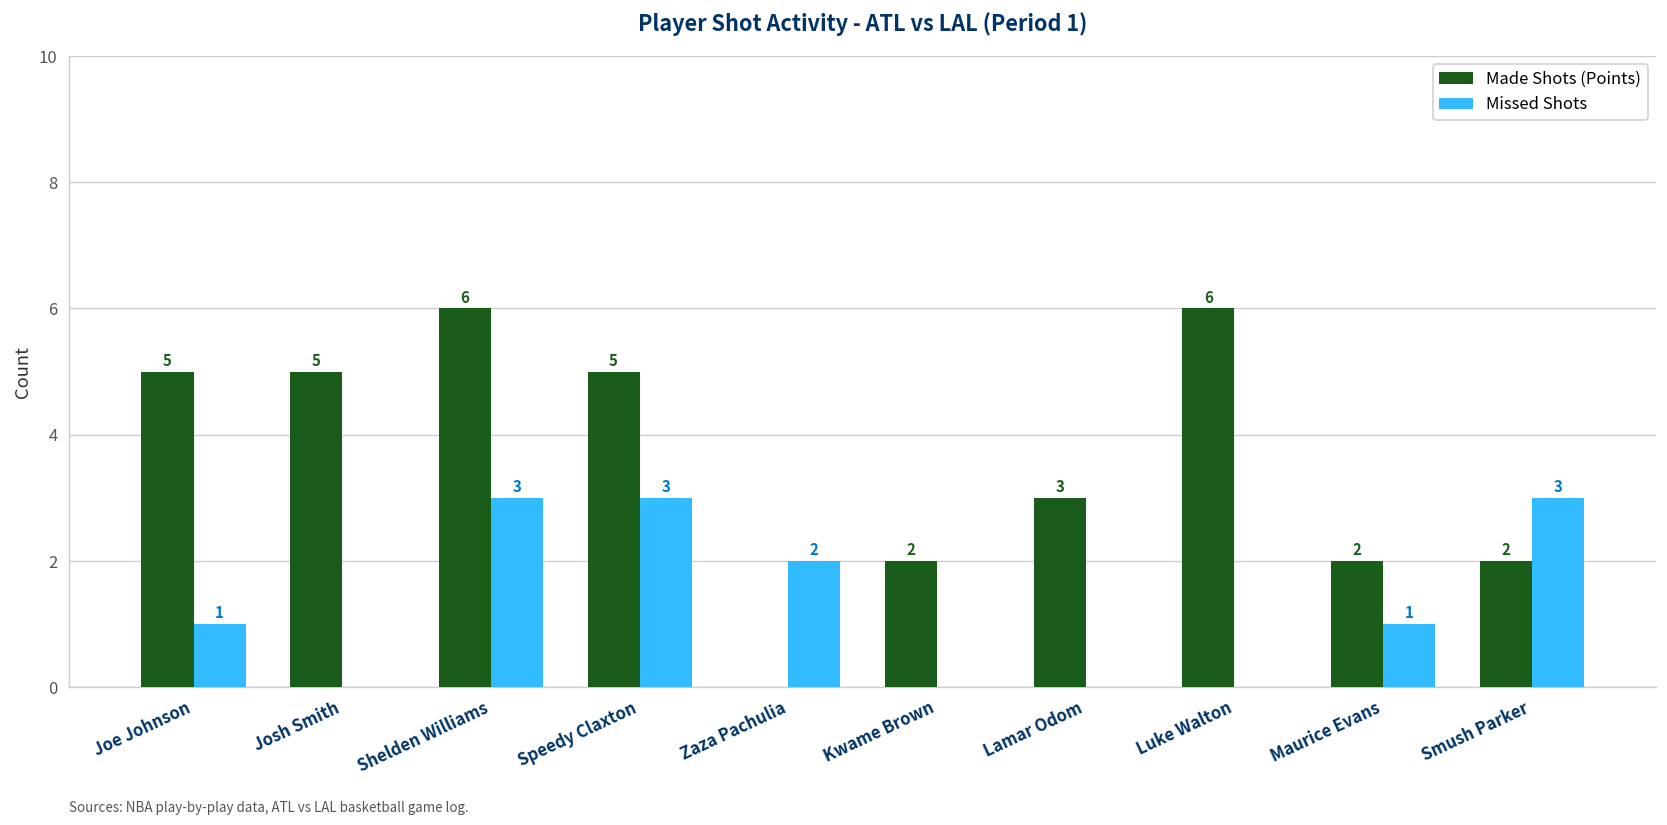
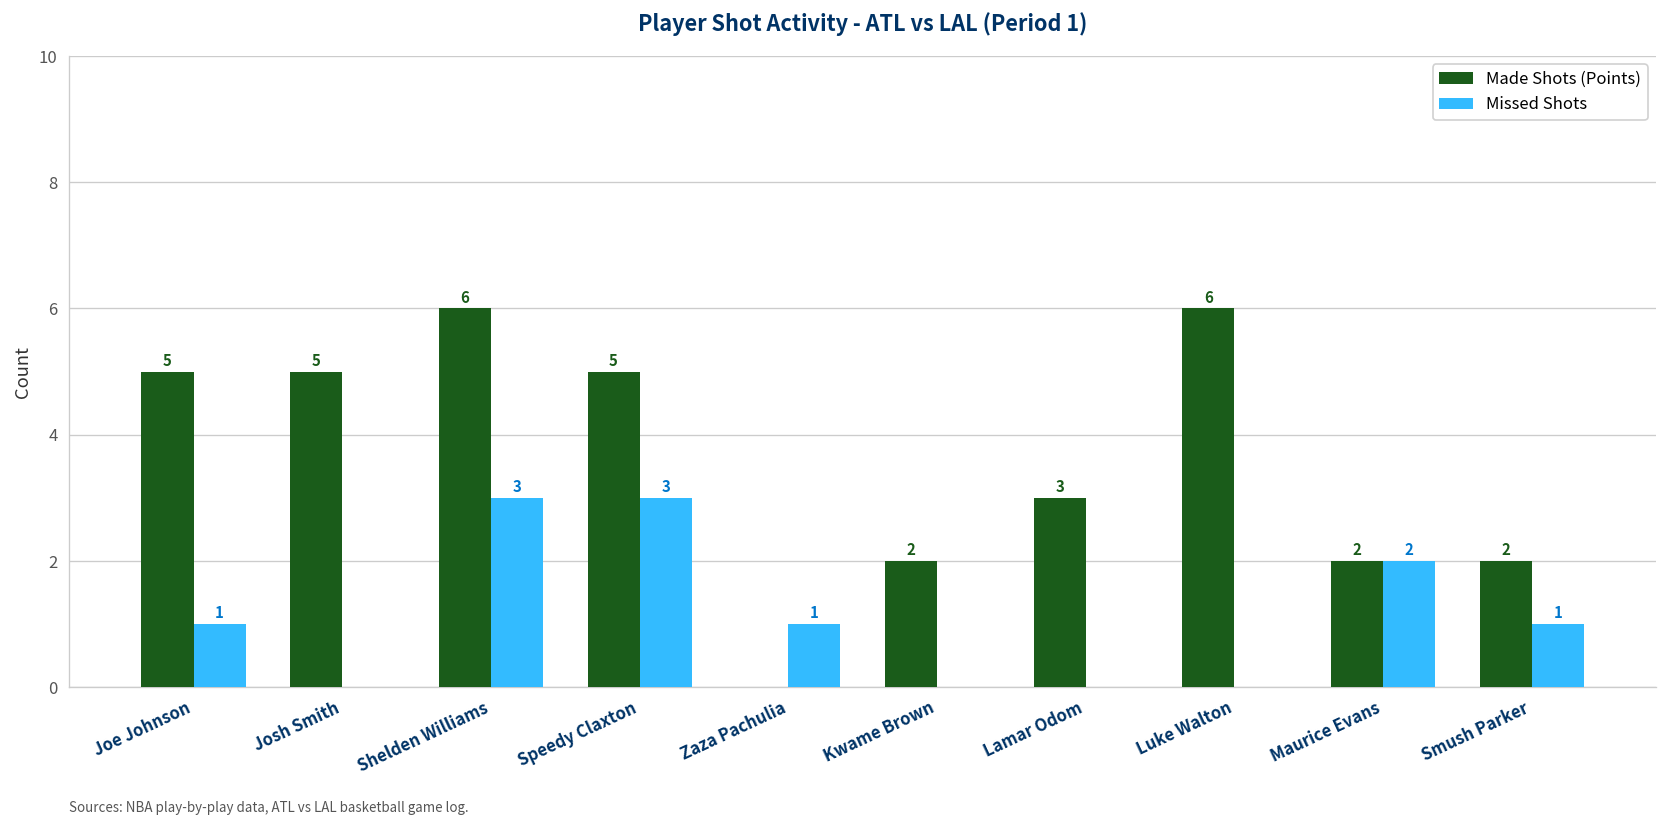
  {
    "Made Shots (Points)": {
      "Joe Johnson": 5,
      "Josh Smith": 5,
      "Shelden Williams": 6,
      "Speedy Claxton": 5,
      "Kwame Brown": 2,
      "Lamar Odom": 3,
      "Luke Walton": 6,
      "Maurice Evans": 2,
      "Smush Parker": 2
    },
    "Missed Shots": {
      "Joe Johnson": 1,
      "Shelden Williams": 3,
      "Speedy Claxton": 3,
-     "Zaza Pachulia": 2,
-     "Maurice Evans": 1,
-     "Smush Parker": 3
+     "Zaza Pachulia": 1,
+     "Maurice Evans": 2,
+     "Smush Parker": 1
    }
  }
